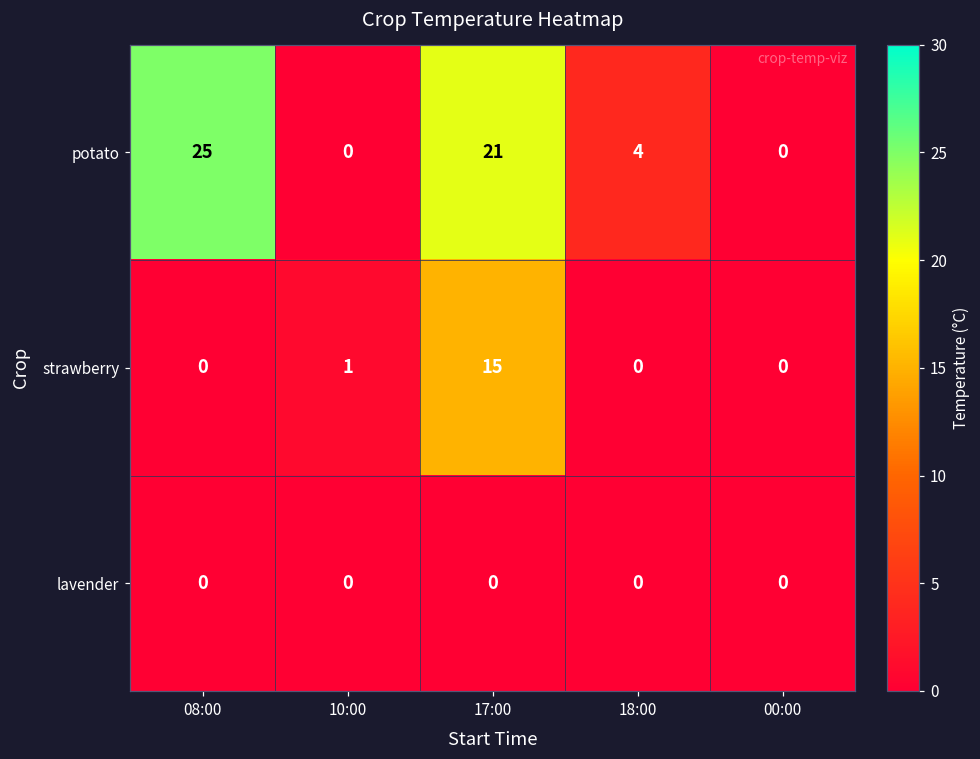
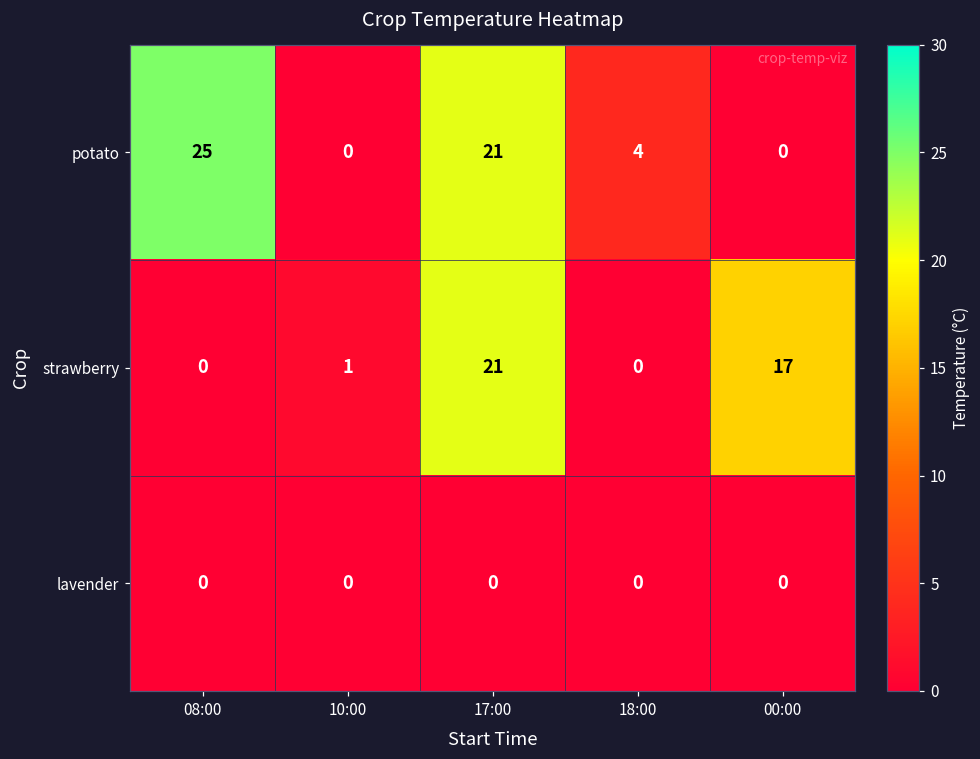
  {
    "potato": {
      "08:00": 25,
      "10:00": 0,
      "17:00": 21,
      "18:00": 4
    },
    "strawberry": {
      "08:00": 0,
      "10:00": 1,
-     "17:00": 15,
+     "17:00": 21,
      "18:00": 0,
-     "00:00": 0
+     "00:00": 17
    },
    "lavender": {
      "08:00": 0,
      "10:00": 0,
      "17:00": 0,
      "18:00": 0,
      "00:00": 0
    }
  }
